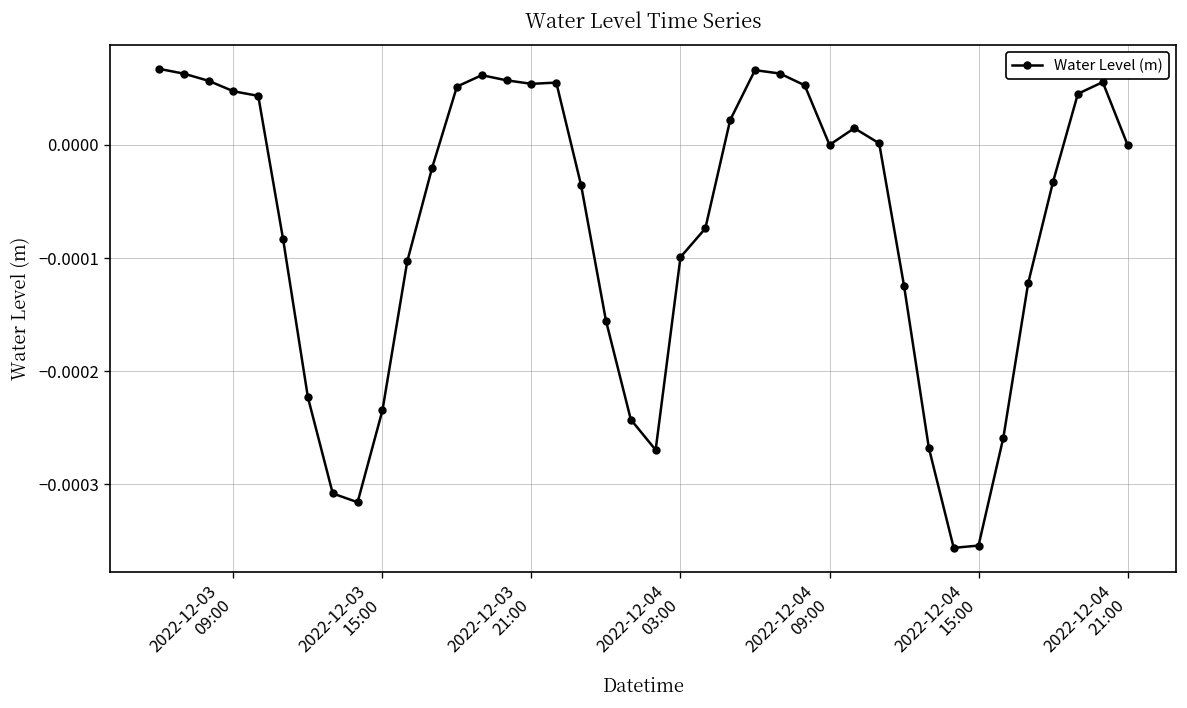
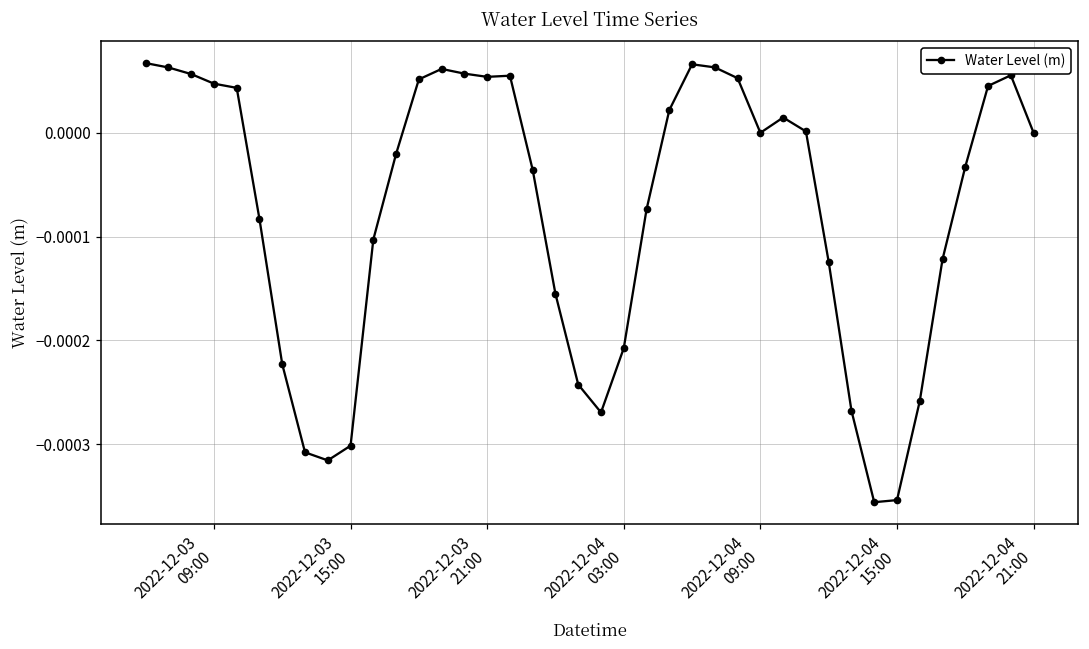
  {
    "2022-12-03 09:00": 0.00005,
-   "2022-12-03 15:00": -0.00023,
+   "2022-12-03 15:00": -0.00030,
    "2022-12-03 21:00": 0.00005,
-   "2022-12-04 03:00": -0.00010,
+   "2022-12-04 03:00": -0.00021,
    "2022-12-04 09:00": 0.00000,
    "2022-12-04 15:00": -0.00035,
    "2022-12-04 21:00": 0.00000
  }
